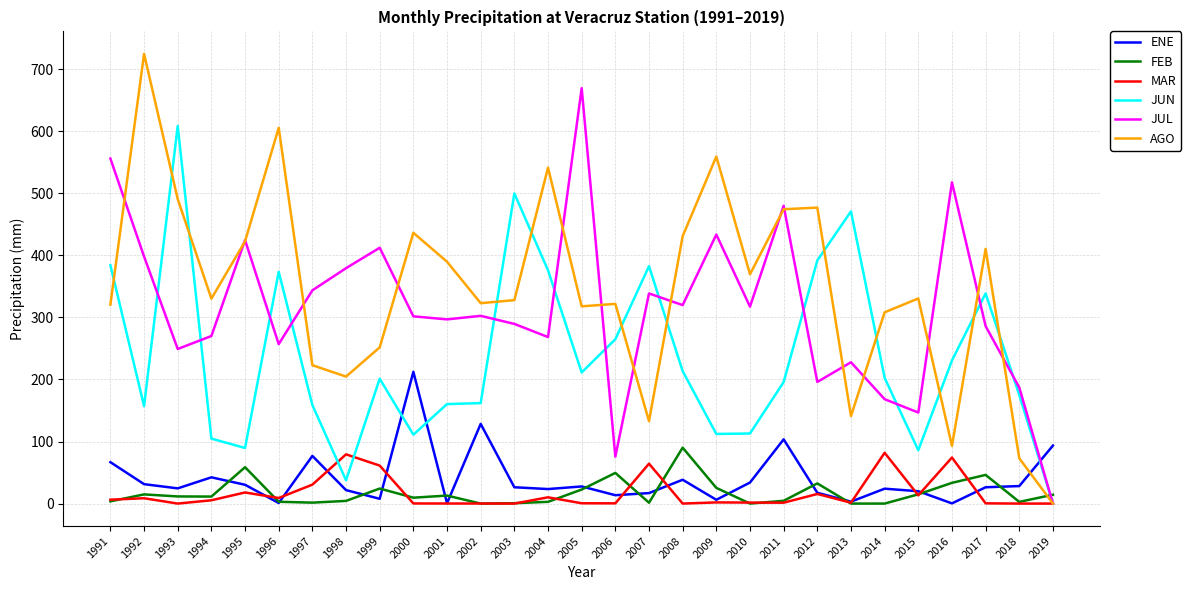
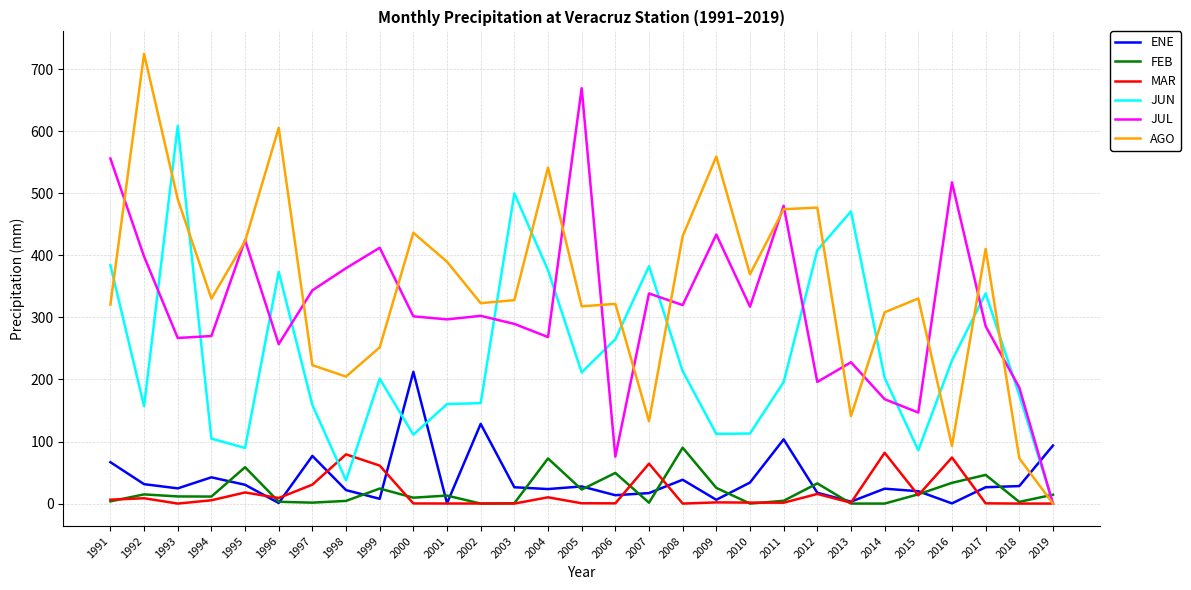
  {
    "ENE": {
      "1991": 70,
      "1992": 30,
      "1993": 20,
      "1994": 40,
      "1995": 30,
      "1997": 80,
      "1998": 20,
      "1999": 10,
      "2000": 210,
      "2002": 130,
      "2003": 30,
      "2004": 20,
      "2005": 30,
      "2006": 10,
      "2007": 20,
      "2008": 40,
      "2009": 10,
      "2010": 30,
      "2011": 100,
      "2014": 20,
      "2015": 20,
      "2016": 0,
      "2017": 30,
      "2018": 30,
      "2019": 90
    },
    "FEB": {
      "1992": 10,
      "1993": 10,
      "1994": 10,
      "1995": 60,
      "1997": 0,
      "1998": 0,
      "1999": 20,
      "2000": 10,
      "2001": 10,
-     "2004": 0,
+     "2004": 70,
      "2005": 20,
      "2006": 50,
      "2007": 0,
      "2008": 90,
      "2009": 30,
      "2012": 30,
      "2014": 0,
      "2016": 30,
      "2017": 50,
      "2019": 10
    },
    "MAR": {
      "1992": 10,
      "1993": 0,
      "1994": 10,
      "1995": 20,
      "1996": 10,
      "1997": 30,
      "1998": 80,
      "1999": 60,
      "2000": 0,
      "2004": 10,
      "2005": 0,
      "2006": 0,
      "2007": 60,
      "2008": 0,
      "2009": 0,
      "2014": 80,
      "2016": 70,
      "2017": 0
    },
    "JUN": {
      "1991": 380,
      "1992": 160,
      "1993": 610,
      "1994": 100,
      "1995": 90,
      "1996": 370,
      "1997": 160,
      "1998": 40,
      "1999": 200,
      "2000": 110,
      "2001": 160,
      "2002": 160,
      "2003": 500,
      "2004": 380,
      "2005": 210,
      "2006": 260,
      "2007": 380,
      "2008": 210,
      "2009": 110,
      "2010": 110,
      "2011": 200,
-     "2012": 390,
+     "2012": 410,
      "2013": 470,
      "2014": 200,
      "2015": 90,
      "2016": 230,
      "2017": 340,
      "2018": 180
    },
    "JUL": {
      "1991": 560,
      "1992": 400,
-     "1993": 250,
+     "1993": 270,
      "1994": 270,
      "1996": 260,
      "1997": 340,
      "1998": 380,
      "1999": 410,
      "2000": 300,
      "2001": 300,
      "2002": 300,
      "2003": 290,
      "2004": 270,
      "2005": 670,
      "2006": 80,
      "2007": 340,
      "2008": 320,
      "2009": 430,
      "2010": 320,
      "2011": 480,
      "2012": 200,
      "2013": 230,
      "2014": 170,
      "2015": 150,
      "2016": 520,
      "2017": 290,
      "2018": 190
    },
    "AGO": {
      "1991": 320,
      "1992": 720,
      "1993": 490,
      "1994": 330,
      "1996": 610,
      "1997": 220,
      "1998": 200,
      "1999": 250,
      "2000": 440,
      "2001": 390,
      "2002": 320,
      "2003": 330,
      "2004": 540,
      "2005": 320,
      "2006": 320,
      "2007": 130,
      "2008": 430,
      "2009": 560,
      "2010": 370,
      "2011": 470,
      "2012": 480,
      "2013": 140,
      "2014": 310,
      "2015": 330,
      "2016": 90,
      "2017": 410,
      "2018": 70
    }
  }
